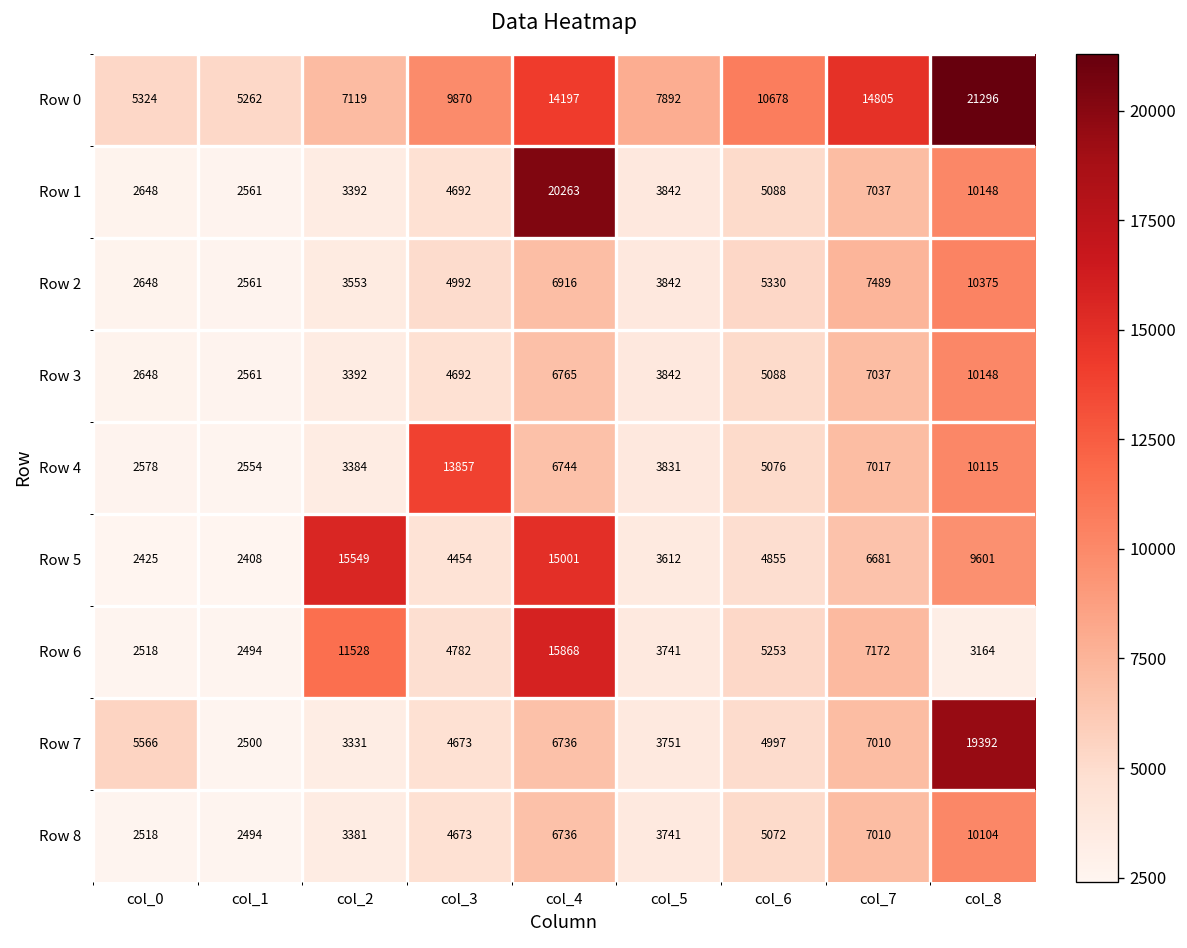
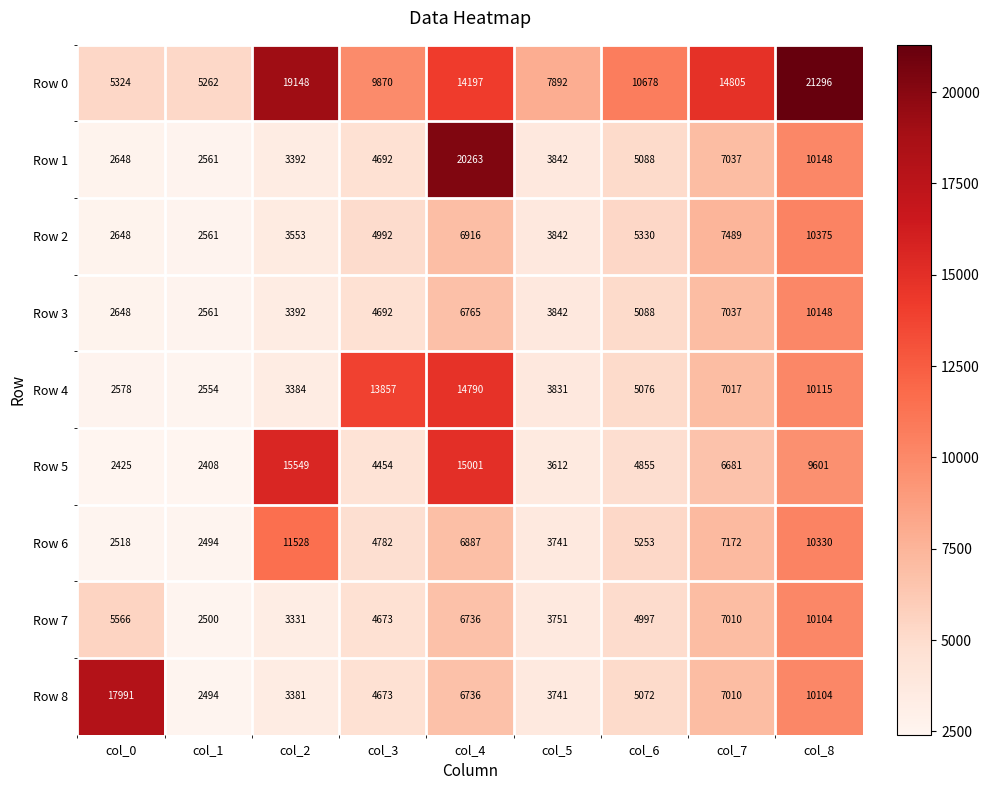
  {
    "Row 0": {
      "col_0": 5324,
      "col_1": 5262,
-     "col_2": 7119,
+     "col_2": 19148,
      "col_3": 9870,
      "col_4": 14197,
      "col_5": 7892,
      "col_6": 10678,
      "col_7": 14805,
      "col_8": 21296
    },
    "Row 1": {
      "col_0": 2648,
      "col_1": 2561,
      "col_2": 3392,
      "col_3": 4692,
      "col_4": 20263,
      "col_5": 3842,
      "col_6": 5088,
      "col_7": 7037,
      "col_8": 10148
    },
    "Row 2": {
      "col_0": 2648,
      "col_1": 2561,
      "col_2": 3553,
      "col_3": 4992,
      "col_4": 6916,
      "col_5": 3842,
      "col_6": 5330,
      "col_7": 7489,
      "col_8": 10375
    },
    "Row 3": {
      "col_0": 2648,
      "col_1": 2561,
      "col_2": 3392,
      "col_3": 4692,
      "col_4": 6765,
      "col_5": 3842,
      "col_6": 5088,
      "col_7": 7037,
      "col_8": 10148
    },
    "Row 4": {
      "col_0": 2578,
      "col_1": 2554,
      "col_2": 3384,
      "col_3": 13857,
-     "col_4": 6744,
+     "col_4": 14790,
      "col_5": 3831,
      "col_6": 5076,
      "col_7": 7017,
      "col_8": 10115
    },
    "Row 5": {
      "col_0": 2425,
      "col_1": 2408,
      "col_2": 15549,
      "col_3": 4454,
      "col_4": 15001,
      "col_5": 3612,
      "col_6": 4855,
      "col_7": 6681,
      "col_8": 9601
    },
    "Row 6": {
      "col_0": 2518,
      "col_1": 2494,
      "col_2": 11528,
      "col_3": 4782,
-     "col_4": 15868,
+     "col_4": 6887,
      "col_5": 3741,
      "col_6": 5253,
      "col_7": 7172,
-     "col_8": 3164
+     "col_8": 10330
    },
    "Row 7": {
      "col_0": 5566,
      "col_1": 2500,
      "col_2": 3331,
      "col_3": 4673,
      "col_4": 6736,
      "col_5": 3751,
      "col_6": 4997,
      "col_7": 7010,
-     "col_8": 19392
+     "col_8": 10104
    },
    "Row 8": {
-     "col_0": 2518,
+     "col_0": 17991,
      "col_1": 2494,
      "col_2": 3381,
      "col_3": 4673,
      "col_4": 6736,
      "col_5": 3741,
      "col_6": 5072,
      "col_7": 7010,
      "col_8": 10104
    }
  }
